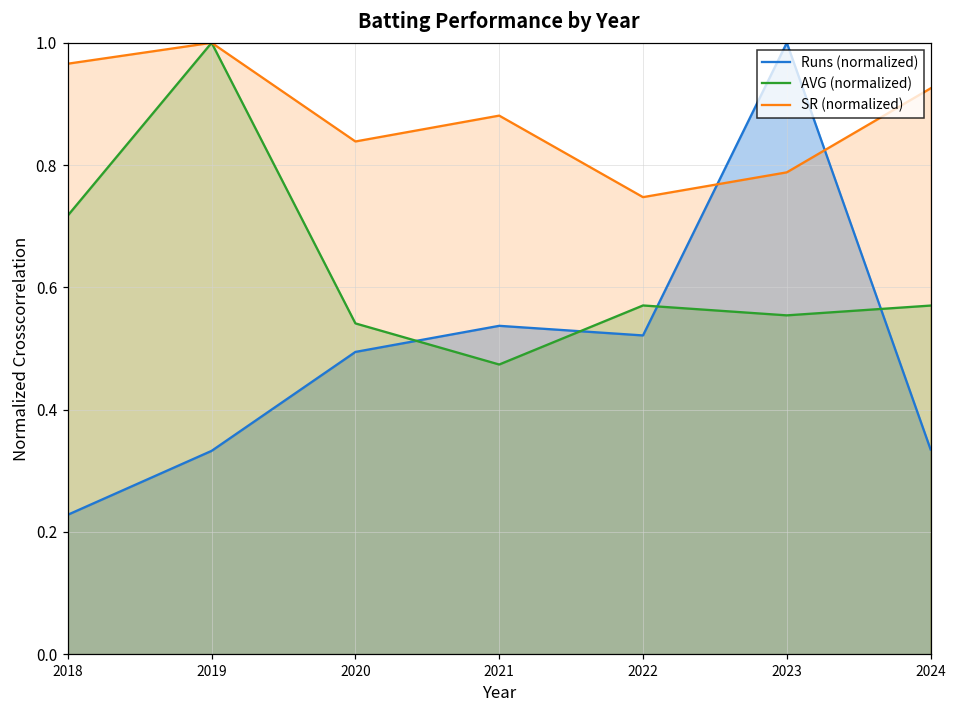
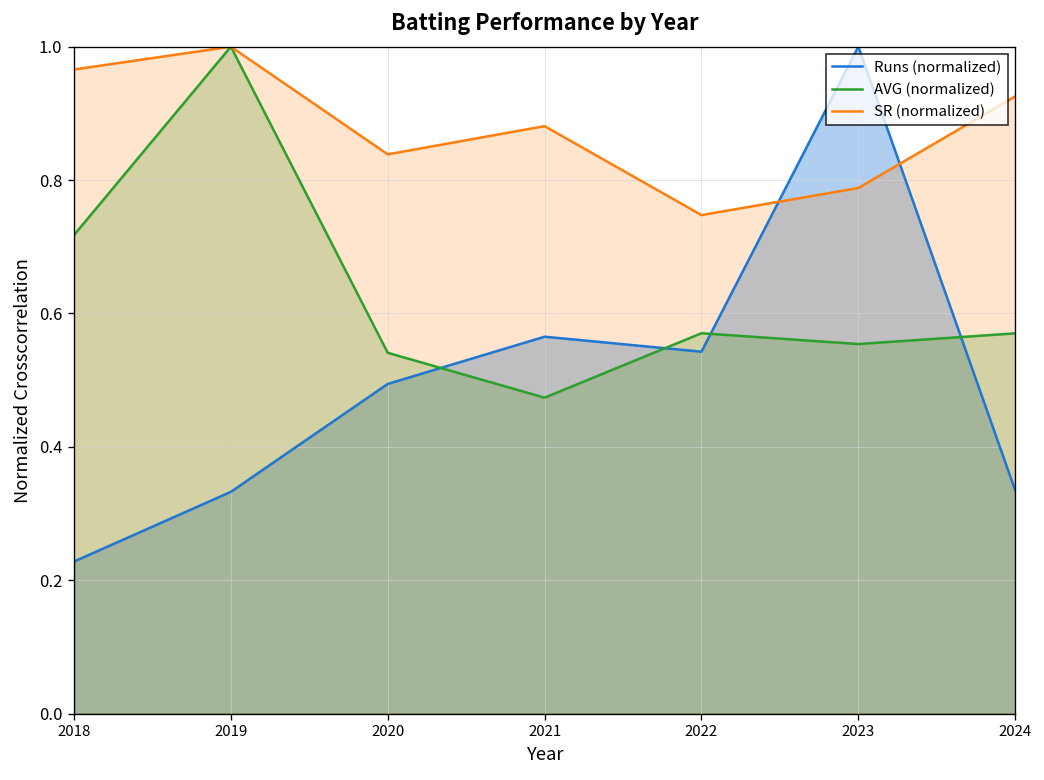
  {
    "Runs (normalized)": {
      "2018": 0.23,
      "2019": 0.33,
      "2020": 0.49,
-     "2021": 0.54,
-     "2022": 0.52,
+     "2021": 0.57,
+     "2022": 0.54,
      "2023": 1.00,
      "2024": 0.33
    },
    "AVG (normalized)": {
      "2018": 0.72,
      "2020": 0.54,
      "2021": 0.47,
      "2022": 0.57,
      "2023": 0.55,
      "2024": 0.57
    },
    "SR (normalized)": {
      "2018": 0.97,
      "2020": 0.84,
      "2021": 0.88,
      "2022": 0.75,
      "2023": 0.79,
      "2024": 0.93
    }
  }
